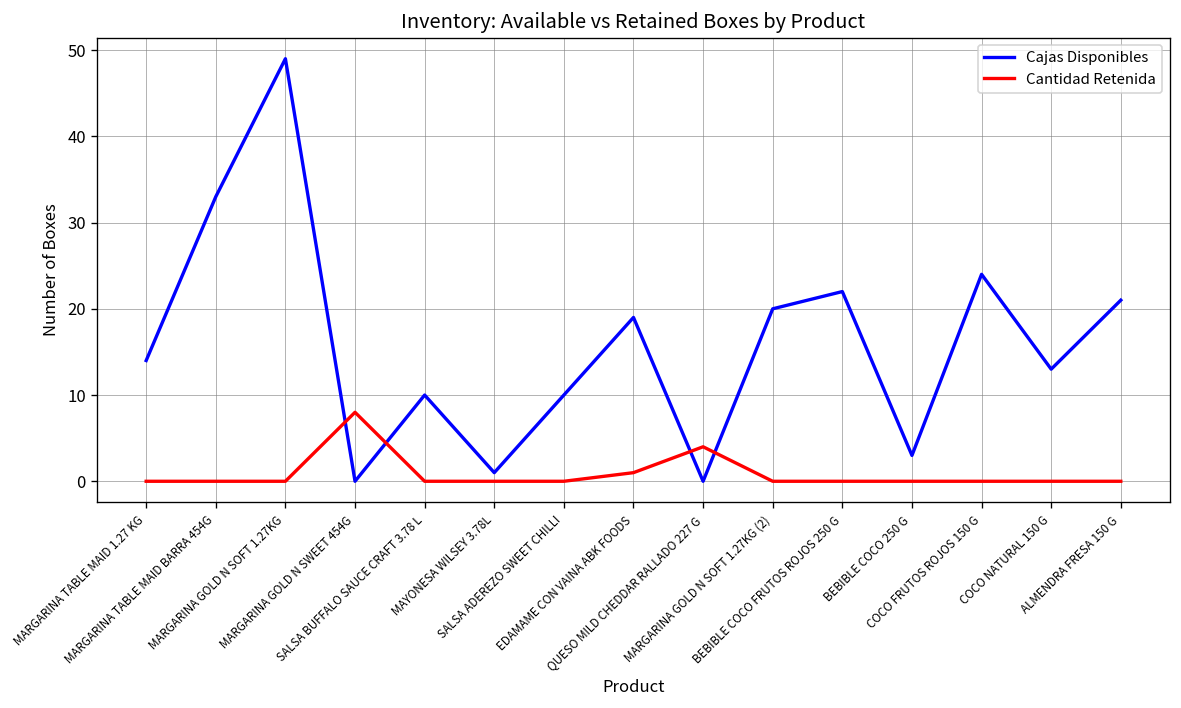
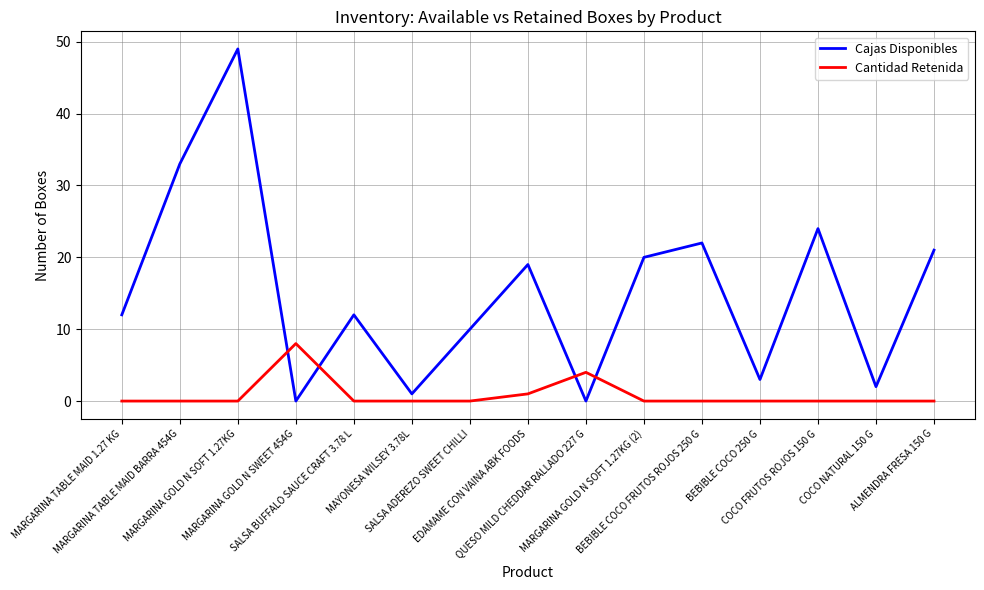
  {
    "Cajas Disponibles": {
-     "MARGARINA TABLE MAID 1.27 KG": 14,
+     "MARGARINA TABLE MAID 1.27 KG": 12,
      "MARGARINA TABLE MAID BARRA 454G": 33,
      "MARGARINA GOLD N SOFT 1.27KG": 49,
      "MARGARINA GOLD N SWEET 454G": 0,
-     "SALSA BUFFALO SAUCE CRAFT 3.78 L": 10,
+     "SALSA BUFFALO SAUCE CRAFT 3.78 L": 12,
      "MAYONESA WILSEY 3.78L": 1,
      "SALSA ADEREZO SWEET CHILLI": 10,
      "EDAMAME CON VAINA ABK FOODS": 19,
      "QUESO MILD CHEDDAR RALLADO 227 G": 0,
      "MARGARINA GOLD N SOFT 1.27KG (2)": 20,
      "BEBIBLE COCO FRUTOS ROJOS 250 G": 22,
      "BEBIBLE COCO 250 G": 3,
      "COCO FRUTOS ROJOS 150 G": 24,
-     "COCO NATURAL 150 G": 13,
+     "COCO NATURAL 150 G": 2,
      "ALMENDRA FRESA 150 G": 21
    },
    "Cantidad Retenida": {
      "MARGARINA TABLE MAID 1.27 KG": 0,
      "MARGARINA TABLE MAID BARRA 454G": 0,
      "MARGARINA GOLD N SOFT 1.27KG": 0,
      "MARGARINA GOLD N SWEET 454G": 8,
      "SALSA BUFFALO SAUCE CRAFT 3.78 L": 0,
      "MAYONESA WILSEY 3.78L": 0,
      "SALSA ADEREZO SWEET CHILLI": 0,
      "EDAMAME CON VAINA ABK FOODS": 1,
      "QUESO MILD CHEDDAR RALLADO 227 G": 4,
      "MARGARINA GOLD N SOFT 1.27KG (2)": 0,
      "BEBIBLE COCO FRUTOS ROJOS 250 G": 0,
      "BEBIBLE COCO 250 G": 0,
      "COCO FRUTOS ROJOS 150 G": 0,
      "COCO NATURAL 150 G": 0,
      "ALMENDRA FRESA 150 G": 0
    }
  }
